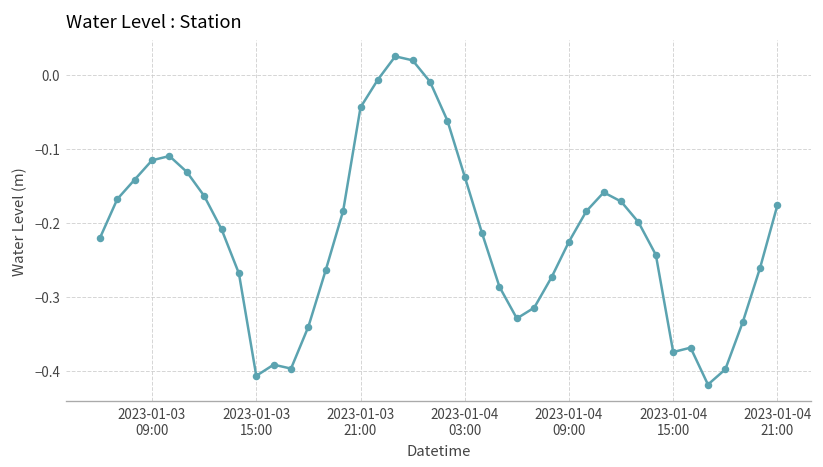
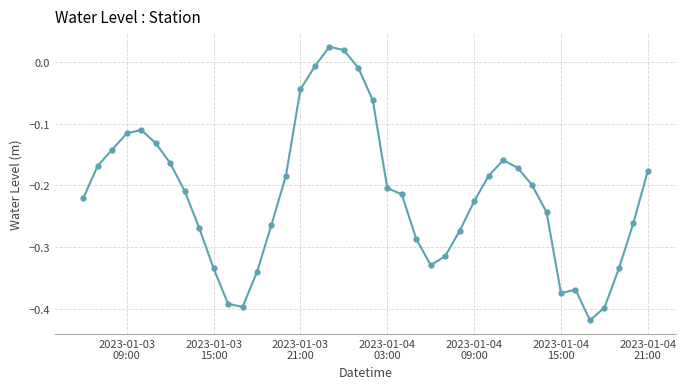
  {
    "2023-01-03 09:00": -0.12,
-   "2023-01-03 15:00": -0.41,
+   "2023-01-03 15:00": -0.33,
    "2023-01-03 21:00": -0.04,
-   "2023-01-04 03:00": -0.14,
+   "2023-01-04 03:00": -0.20,
    "2023-01-04 09:00": -0.23,
    "2023-01-04 15:00": -0.37,
    "2023-01-04 21:00": -0.18
  }
